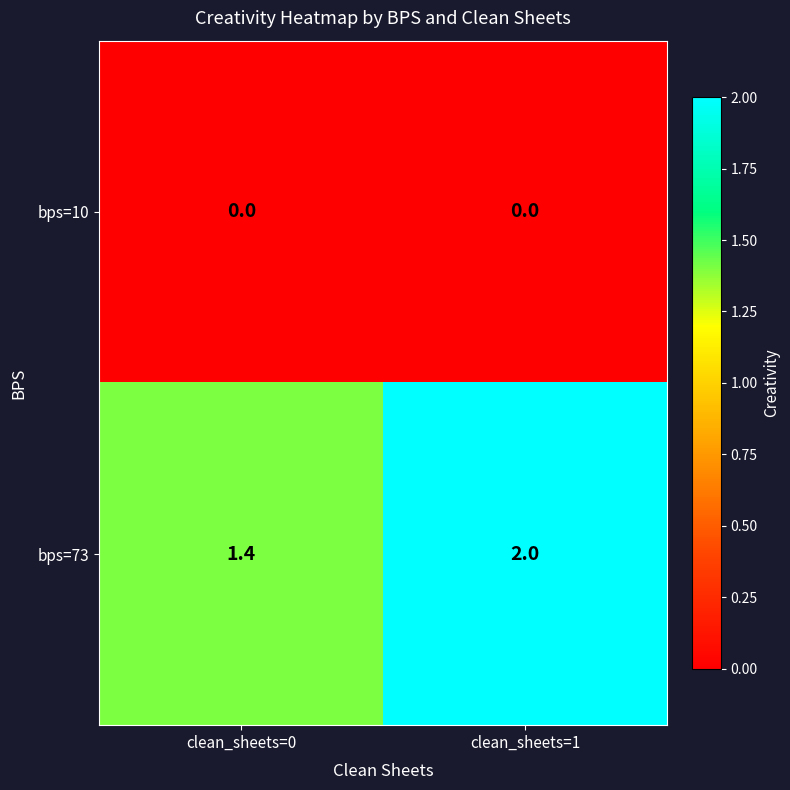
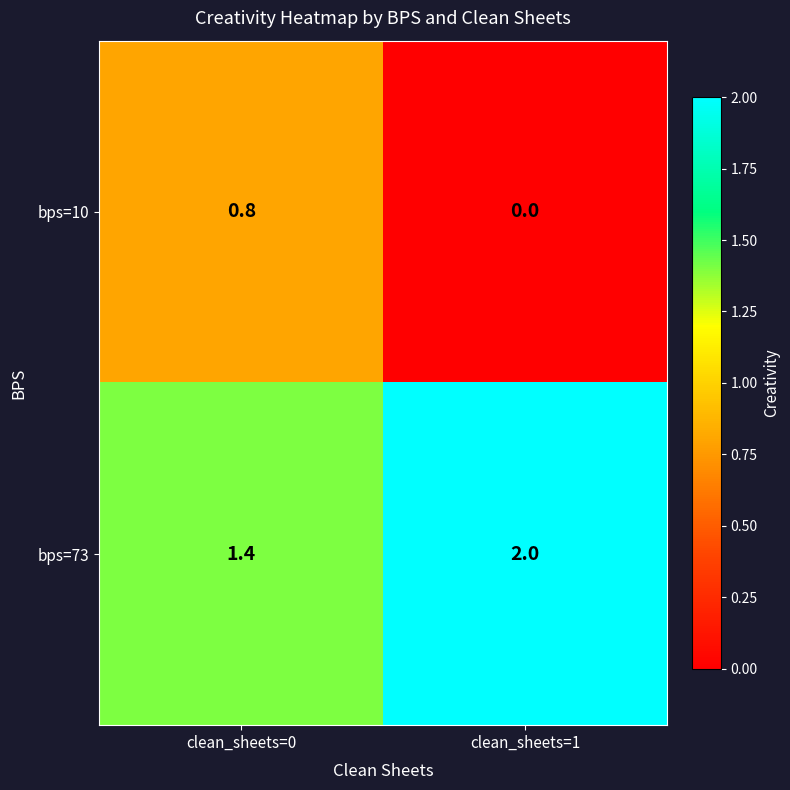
  {
    "bps=10": {
-     "clean_sheets=0": 0.0,
+     "clean_sheets=0": 0.8,
      "clean_sheets=1": 0.0
    },
    "bps=73": {
      "clean_sheets=0": 1.4,
      "clean_sheets=1": 2.0
    }
  }
